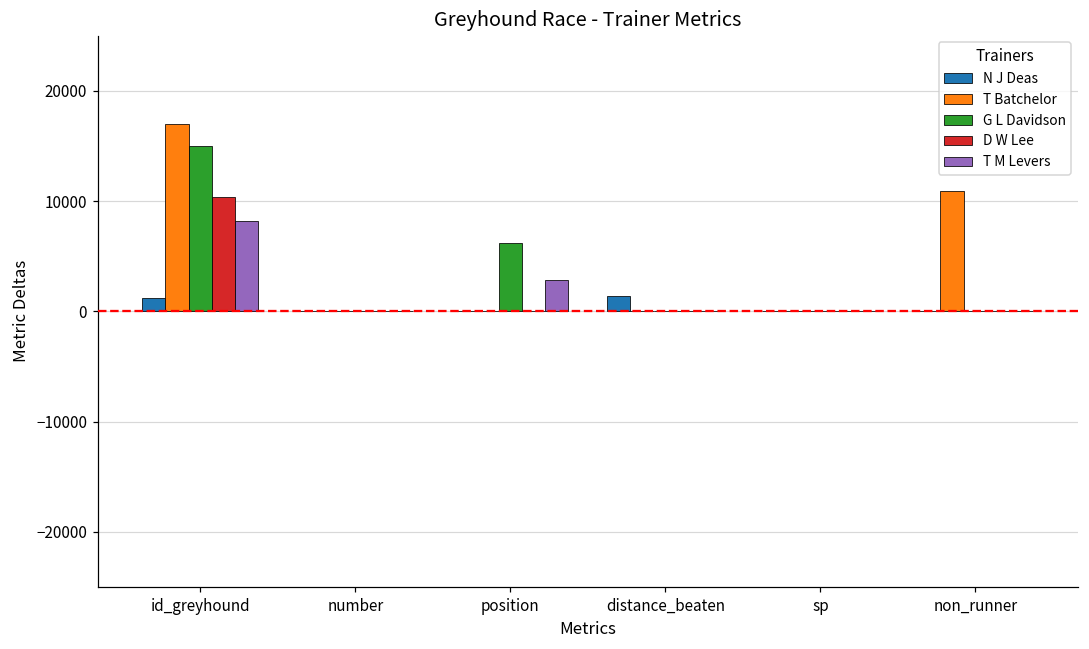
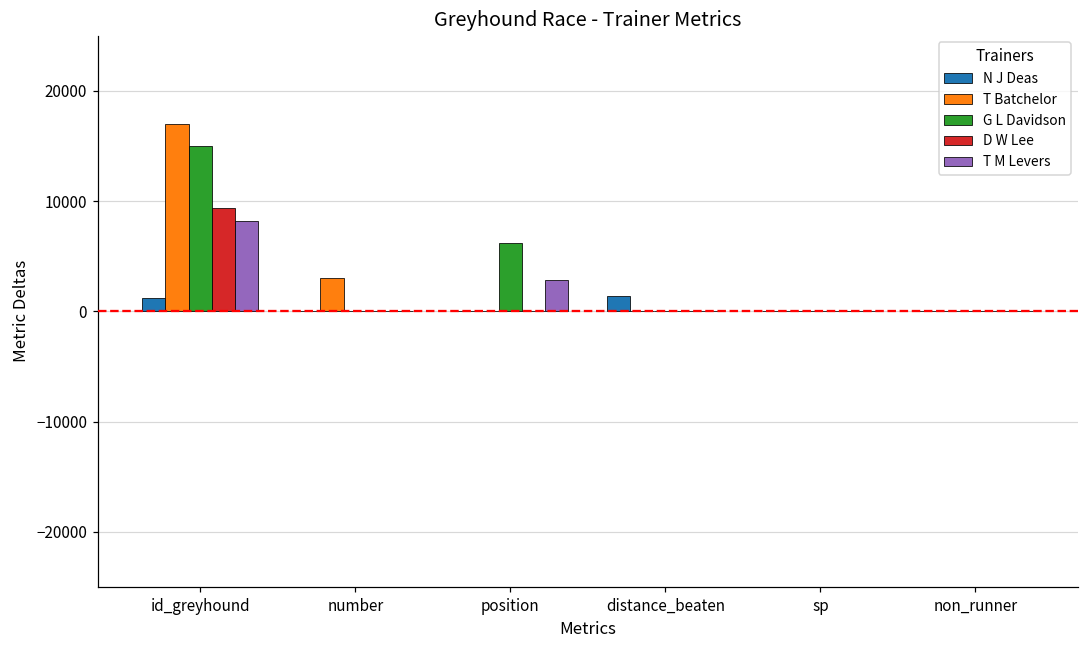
  {
    "N J Deas": {
      "id_greyhound": 1200,
      "distance_beaten": 1400,
      "non_runner": 0
    },
    "T Batchelor": {
      "id_greyhound": 17000,
-     "number": 0,
-     "non_runner": 10900
+     "number": 3000,
+     "non_runner": 0
    },
    "G L Davidson": {
      "id_greyhound": 15000,
      "position": 6200,
      "non_runner": 0
    },
    "D W Lee": {
-     "id_greyhound": 10400,
+     "id_greyhound": 9400,
      "non_runner": 0
    },
    "T M Levers": {
      "id_greyhound": 8200,
      "position": 2800,
      "non_runner": 0
    }
  }
